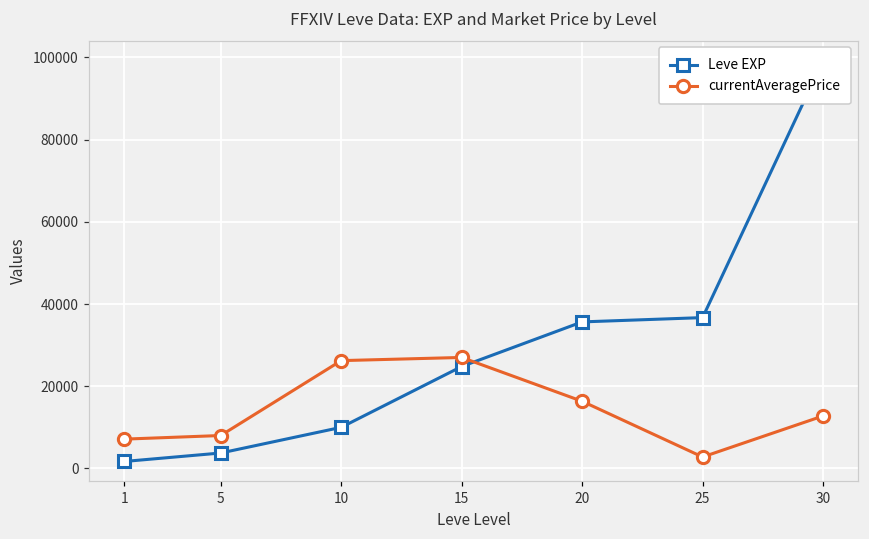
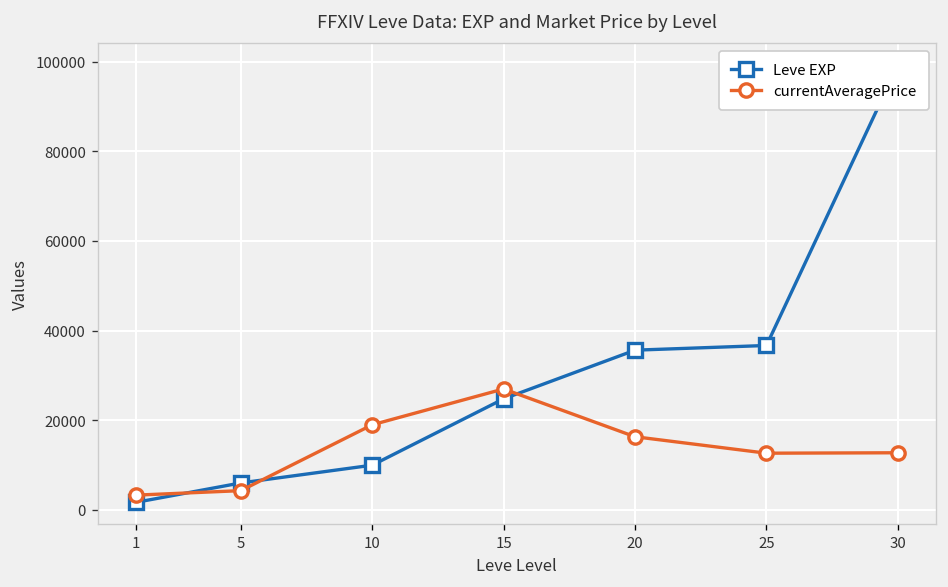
  {
    "Leve EXP": {
      "1": 2000,
-     "5": 4000,
+     "5": 6000,
      "10": 10000,
      "15": 25000,
      "20": 36000,
      "25": 37000
    },
    "currentAveragePrice": {
-     "1": 7000,
-     "5": 8000,
-     "10": 26000,
+     "1": 3000,
+     "5": 4000,
+     "10": 19000,
      "15": 27000,
      "20": 16000,
-     "25": 3000,
+     "25": 13000,
      "30": 13000
    }
  }
